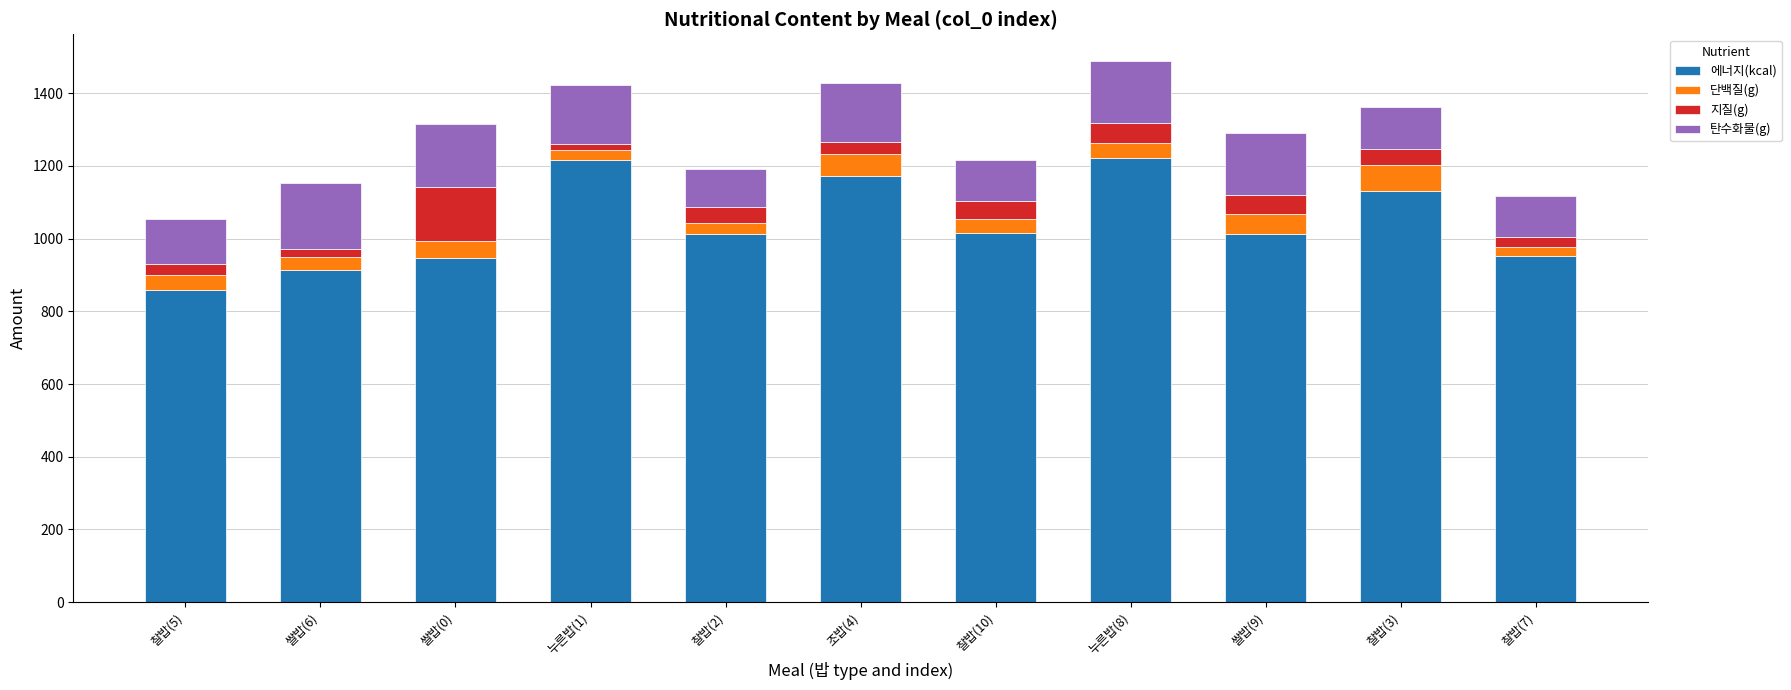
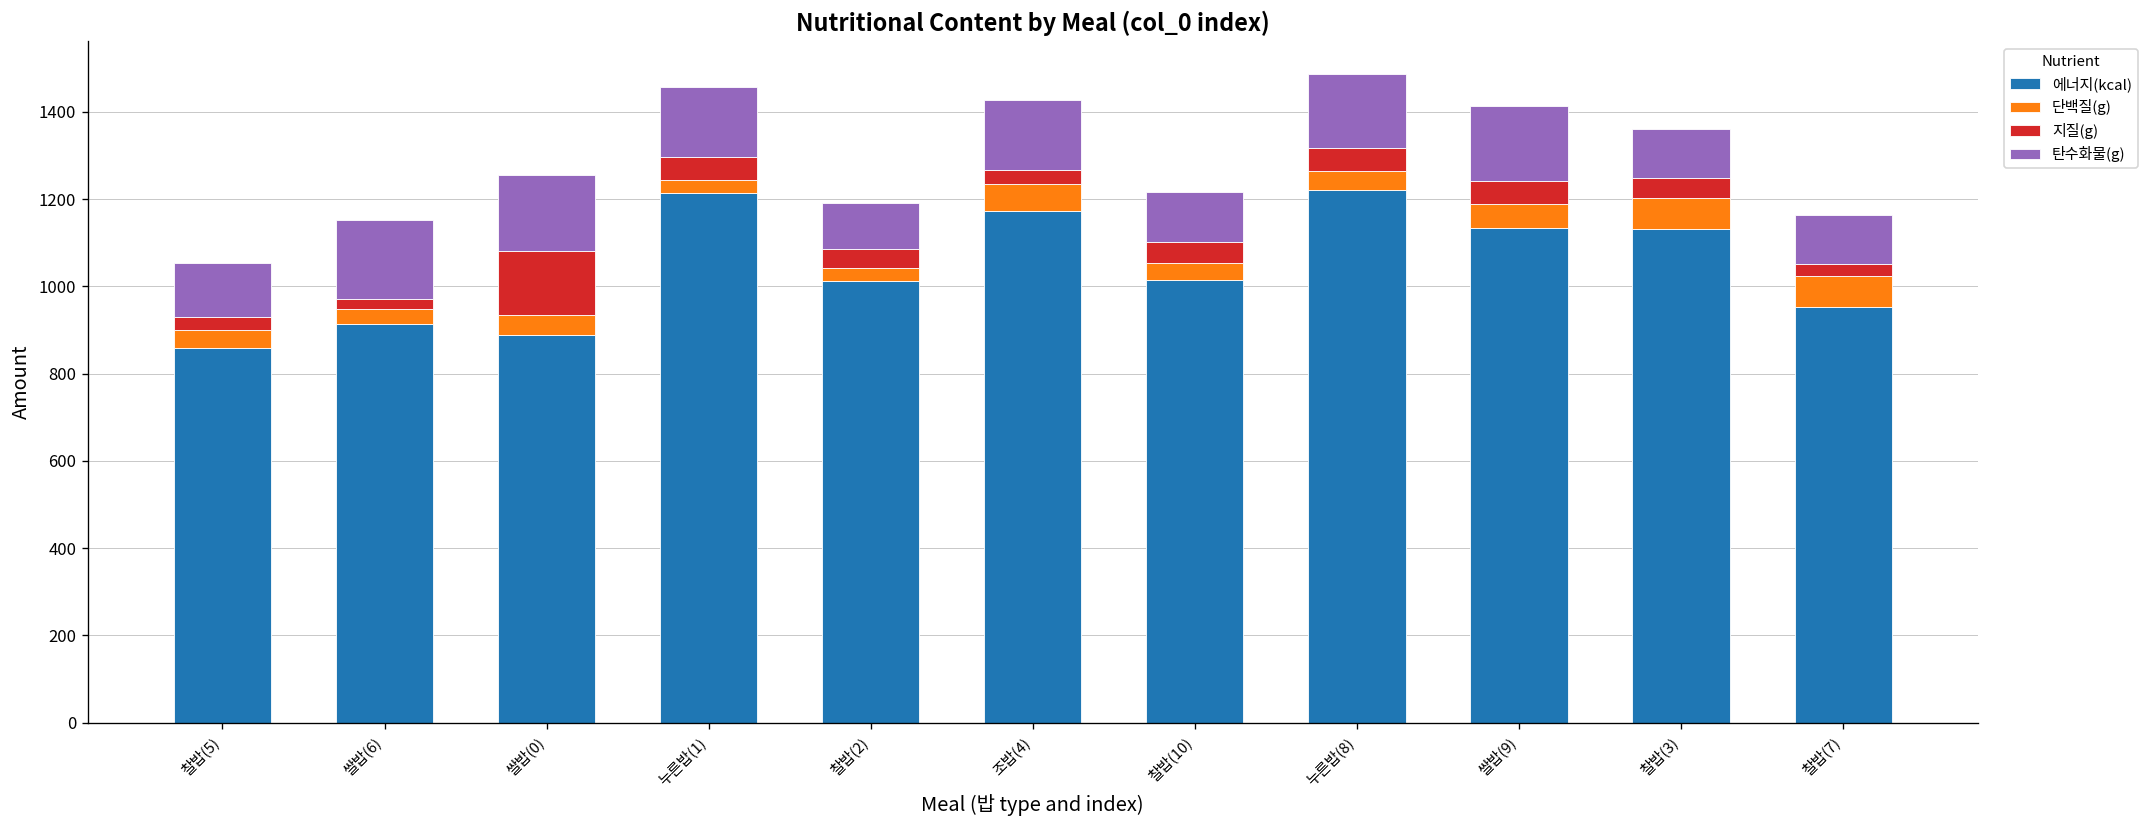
  {
    "에너지(kcal)": {
      "찰밥(5)": 860,
      "쌀밥(6)": 910,
-     "쌀밥(0)": 950,
+     "쌀밥(0)": 890,
      "누른밥(1)": 1220,
      "찰밥(2)": 1010,
      "조밥(4)": 1170,
      "찰밥(10)": 1010,
      "누른밥(8)": 1220,
-     "쌀밥(9)": 1010,
+     "쌀밥(9)": 1130,
      "찰밥(3)": 1130,
      "찰밥(7)": 950
    },
    "단백질(g)": {
      "찰밥(5)": 40,
      "쌀밥(6)": 40,
      "쌀밥(0)": 50,
      "누른밥(1)": 30,
      "찰밥(2)": 30,
      "조밥(4)": 60,
      "찰밥(10)": 40,
      "누른밥(8)": 40,
      "쌀밥(9)": 50,
      "찰밥(3)": 70,
-     "찰밥(7)": 20
+     "찰밥(7)": 70
    },
    "지질(g)": {
      "찰밥(5)": 30,
      "쌀밥(6)": 20,
      "쌀밥(0)": 150,
-     "누른밥(1)": 20,
+     "누른밥(1)": 50,
      "찰밥(2)": 40,
      "조밥(4)": 30,
      "찰밥(10)": 50,
      "누른밥(8)": 50,
      "쌀밥(9)": 50,
      "찰밥(3)": 50,
      "찰밥(7)": 30
    },
    "탄수화물(g)": {
      "찰밥(5)": 120,
      "쌀밥(6)": 180,
      "쌀밥(0)": 170,
      "누른밥(1)": 160,
      "찰밥(2)": 110,
      "조밥(4)": 160,
      "찰밥(10)": 110,
      "누른밥(8)": 170,
      "쌀밥(9)": 170,
      "찰밥(3)": 110,
      "찰밥(7)": 110
    }
  }
